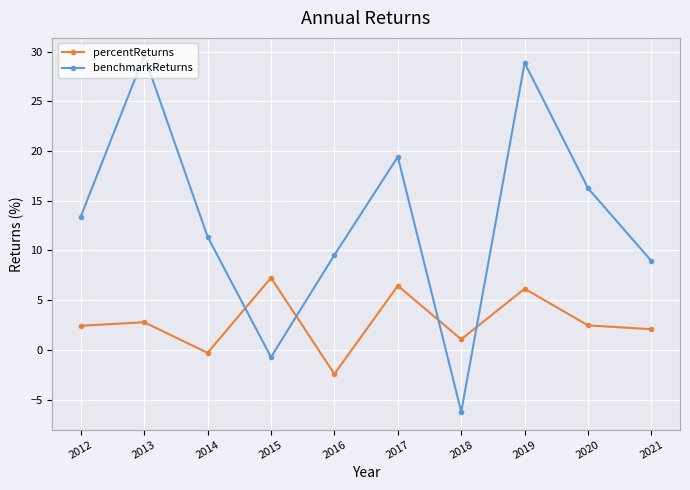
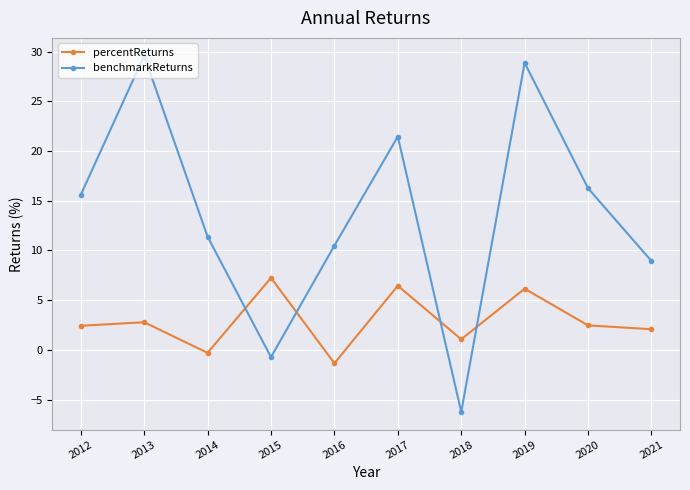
  {
    "percentReturns": {
      "2012": 2,
      "2013": 3,
      "2014": 0,
      "2015": 7,
-     "2016": -2,
+     "2016": -1,
      "2017": 6,
      "2018": 1,
      "2019": 6,
      "2020": 2,
      "2021": 2
    },
    "benchmarkReturns": {
-     "2012": 13,
+     "2012": 16,
      "2014": 11,
      "2015": -1,
-     "2016": 9.5,
-     "2017": 19,
+     "2016": 10.5,
+     "2017": 21,
      "2018": -6,
      "2019": 29,
      "2020": 16,
      "2021": 9
    }
  }
